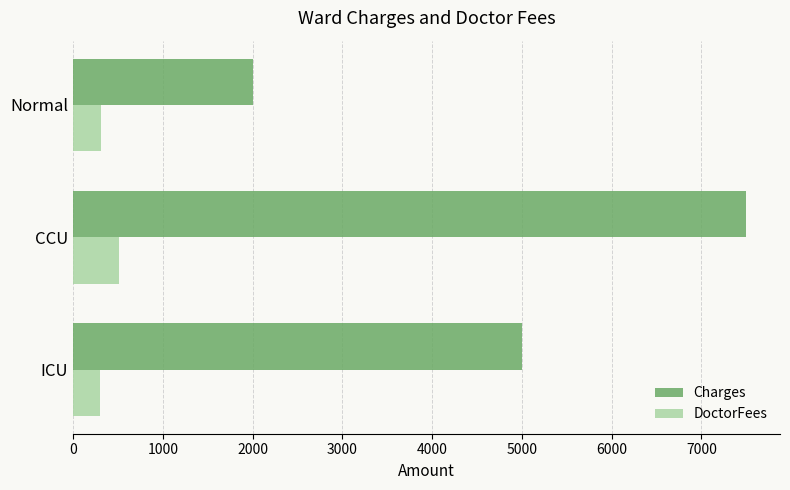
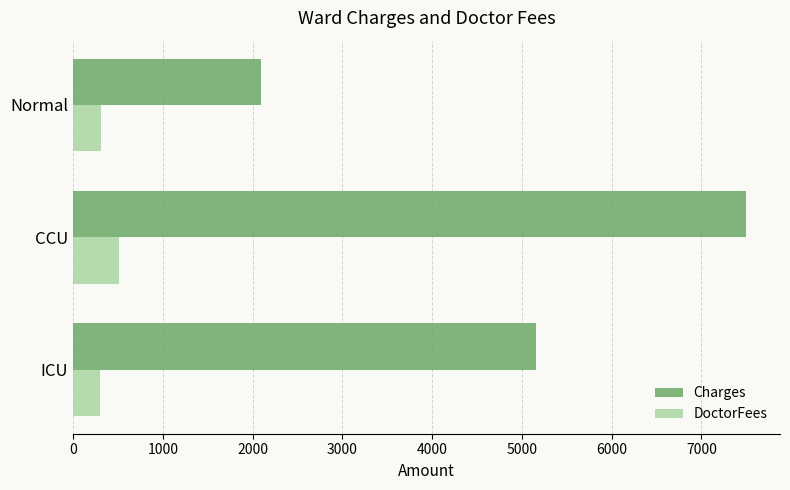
  {
    "Charges": {
-     "Normal": 2000,
+     "Normal": 2100,
      "CCU": 7500,
-     "ICU": 5000
+     "ICU": 5200
    },
    "DoctorFees": {
      "Normal": 300,
      "CCU": 500,
      "ICU": 300
    }
  }
